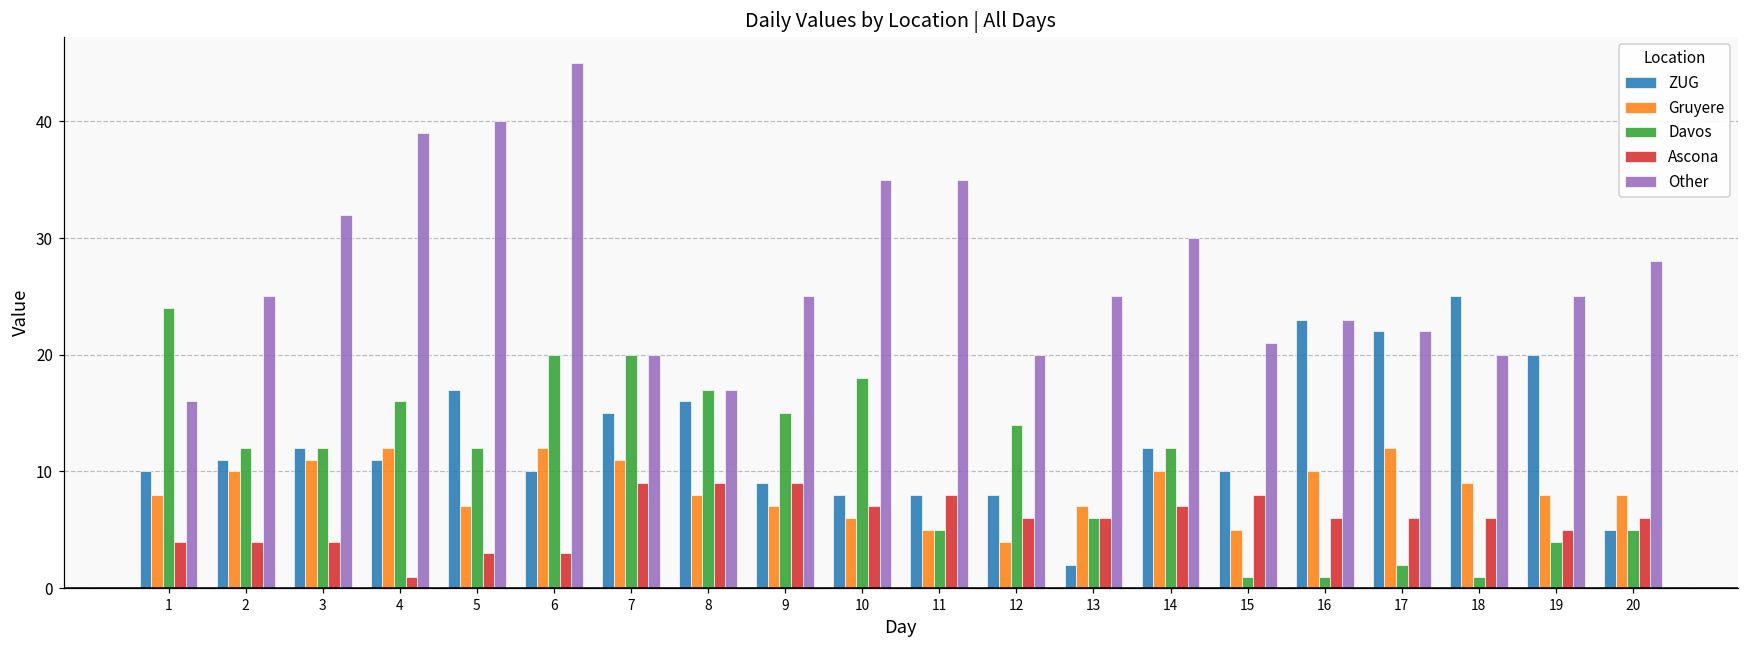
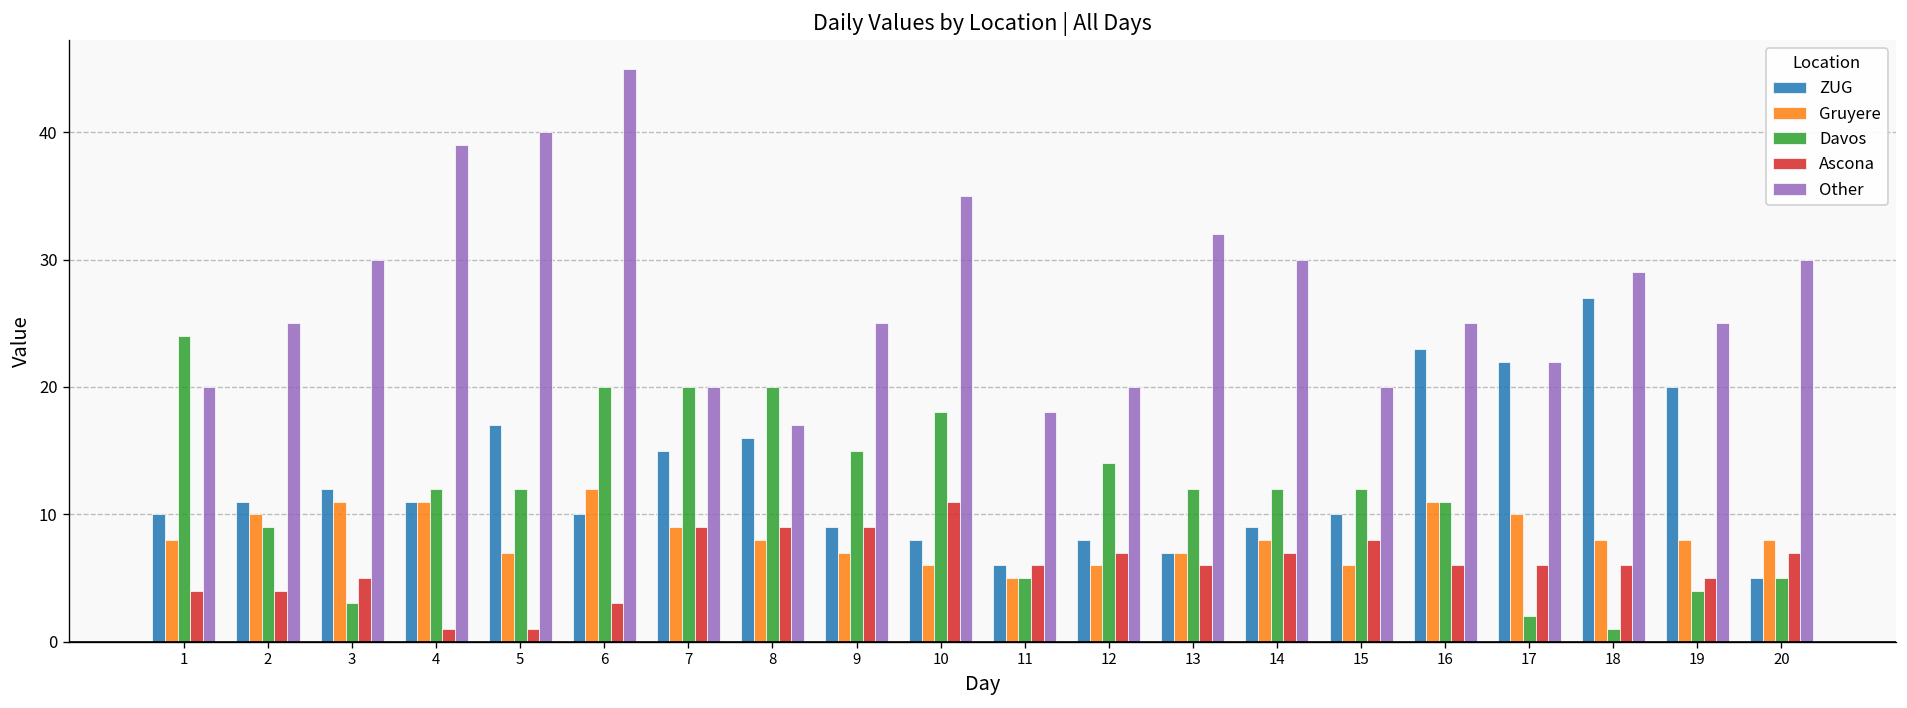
  {
    "ZUG": {
      "1": 10,
      "2": 11,
      "3": 12,
      "4": 11,
      "5": 17,
      "6": 10,
      "7": 15,
      "8": 16,
      "9": 9,
      "10": 8,
-     "11": 8,
+     "11": 6,
      "12": 8,
-     "13": 2,
-     "14": 12,
+     "13": 7,
+     "14": 9,
      "15": 10,
      "16": 23,
      "17": 22,
-     "18": 25,
+     "18": 27,
      "19": 20,
      "20": 5
    },
    "Gruyere": {
      "1": 8,
      "2": 10,
      "3": 11,
-     "4": 12,
+     "4": 11,
      "5": 7,
      "6": 12,
-     "7": 11,
+     "7": 9,
      "8": 8,
      "9": 7,
      "10": 6,
      "11": 5,
-     "12": 4,
+     "12": 6,
      "13": 7,
-     "14": 10,
-     "15": 5,
-     "16": 10,
-     "17": 12,
-     "18": 9,
+     "14": 8,
+     "15": 6,
+     "16": 11,
+     "17": 10,
+     "18": 8,
      "19": 8,
      "20": 8
    },
    "Davos": {
      "1": 24,
-     "2": 12,
-     "3": 12,
-     "4": 16,
+     "2": 9,
+     "3": 3,
+     "4": 12,
      "5": 12,
      "6": 20,
      "7": 20,
-     "8": 17,
+     "8": 20,
      "9": 15,
      "10": 18,
      "11": 5,
      "12": 14,
-     "13": 6,
+     "13": 12,
      "14": 12,
-     "15": 1,
-     "16": 1,
+     "15": 12,
+     "16": 11,
      "17": 2,
      "18": 1,
      "19": 4,
      "20": 5
    },
    "Ascona": {
      "1": 4,
      "2": 4,
-     "3": 4,
+     "3": 5,
      "4": 1,
-     "5": 3,
+     "5": 1,
      "6": 3,
      "7": 9,
      "8": 9,
      "9": 9,
-     "10": 7,
-     "11": 8,
-     "12": 6,
+     "10": 11,
+     "11": 6,
+     "12": 7,
      "13": 6,
      "14": 7,
      "15": 8,
      "16": 6,
      "17": 6,
      "18": 6,
      "19": 5,
-     "20": 6
+     "20": 7
    },
    "Other": {
-     "1": 16,
+     "1": 20,
      "2": 25,
-     "3": 32,
+     "3": 30,
      "4": 39,
      "5": 40,
      "6": 45,
      "7": 20,
      "8": 17,
      "9": 25,
      "10": 35,
-     "11": 35,
+     "11": 18,
      "12": 20,
-     "13": 25,
+     "13": 32,
      "14": 30,
-     "15": 21,
-     "16": 23,
+     "15": 20,
+     "16": 25,
      "17": 22,
-     "18": 20,
+     "18": 29,
      "19": 25,
-     "20": 28
+     "20": 30
    }
  }
